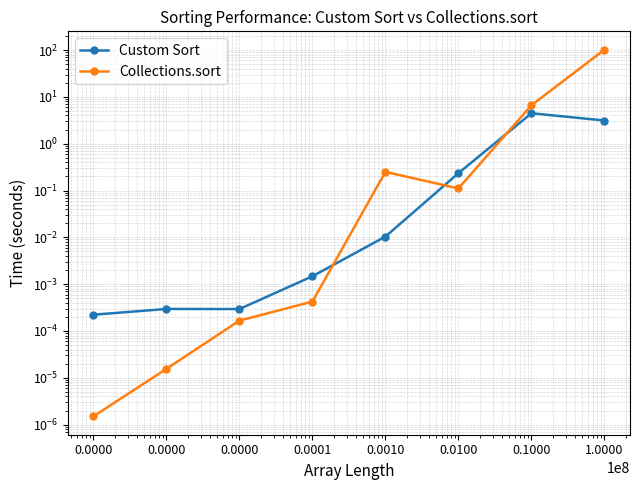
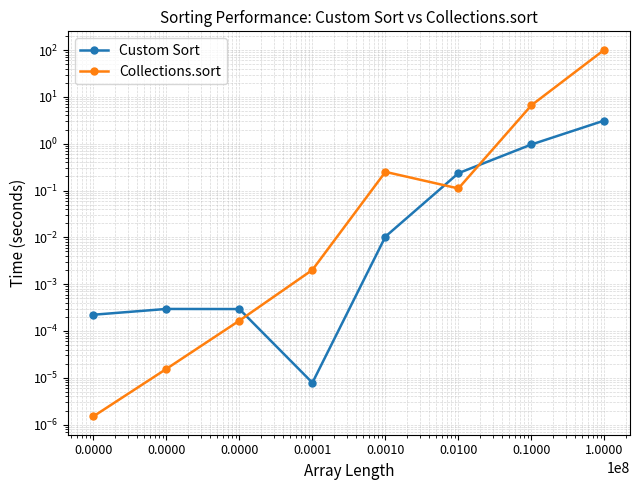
  {
    "Custom Sort": {
-     "0.0001": 0.0015,
+     "0.0001": 0.000008,
      "0.0010": 0.010,
      "0.0100": 0.2,
-     "0.1000": 4,
+     "0.1000": 1.0,
      "1.0000": 3
    },
    "Collections.sort": {
-     "0.0001": 0.0004,
+     "0.0001": 0.0020,
      "0.0010": 0.3,
      "0.0100": 0.11,
      "0.1000": 7,
      "1.0000": 100
    }
  }
